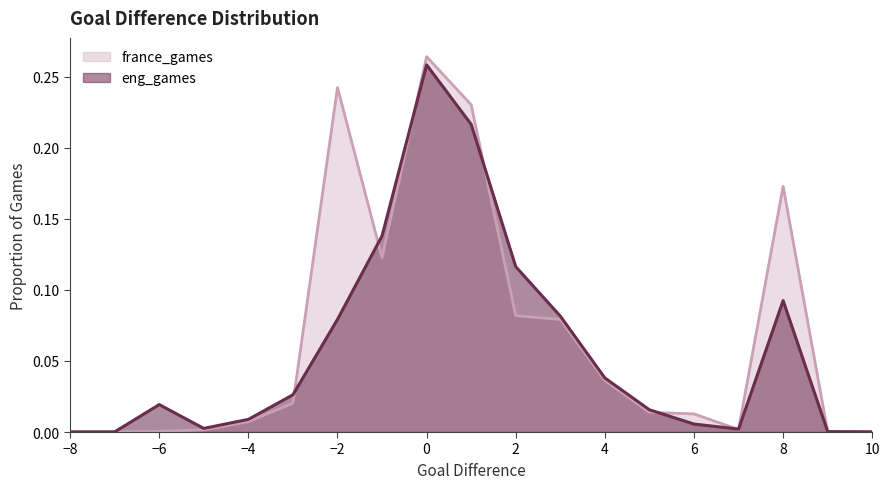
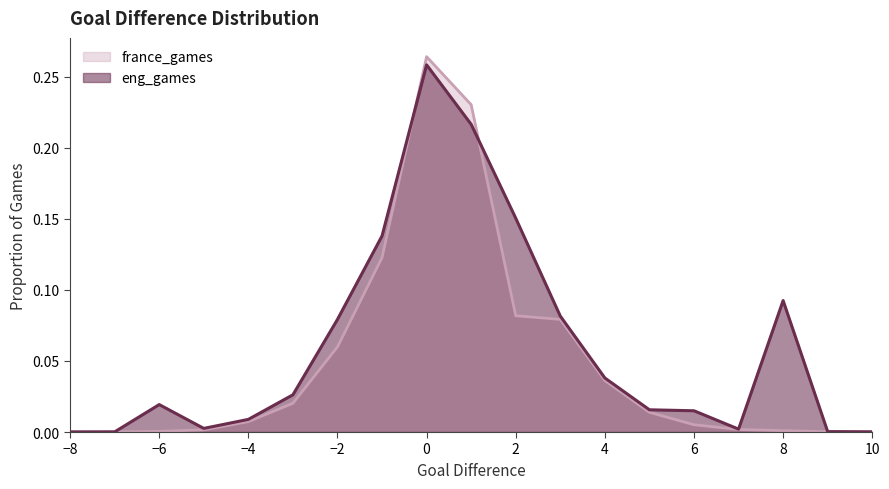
  {
    "france_games": {
      "−6": 0.000,
-     "−2": 0.242,
+     "−2": 0.060,
      "0": 0.264,
      "2": 0.082,
-     "6": 0.013,
-     "8": 0.173
+     "6": 0.005,
+     "8": 0.001
    },
    "eng_games": {
      "−6": 0.019,
      "−2": 0.079,
      "0": 0.258,
-     "2": 0.116,
-     "6": 0.006,
+     "2": 0.150,
+     "6": 0.015,
      "8": 0.092
    }
  }
